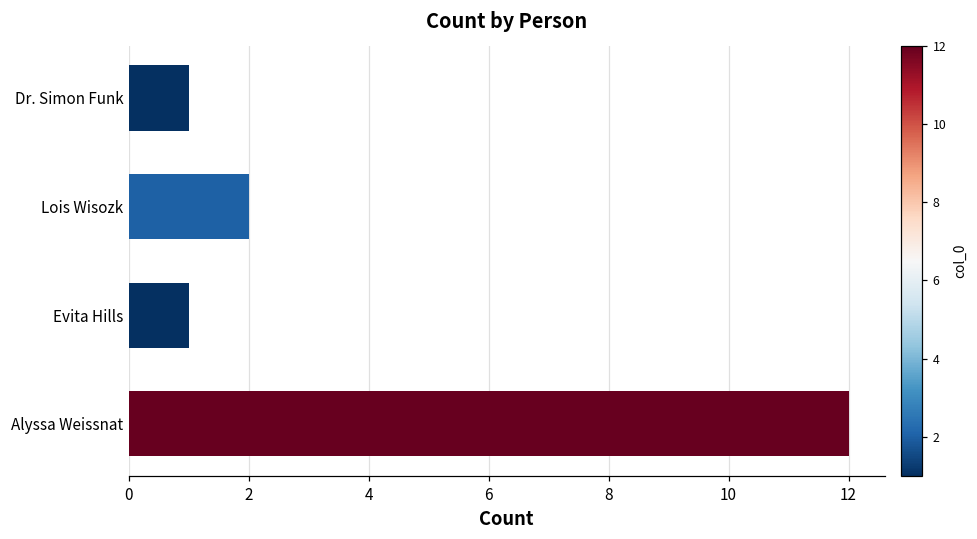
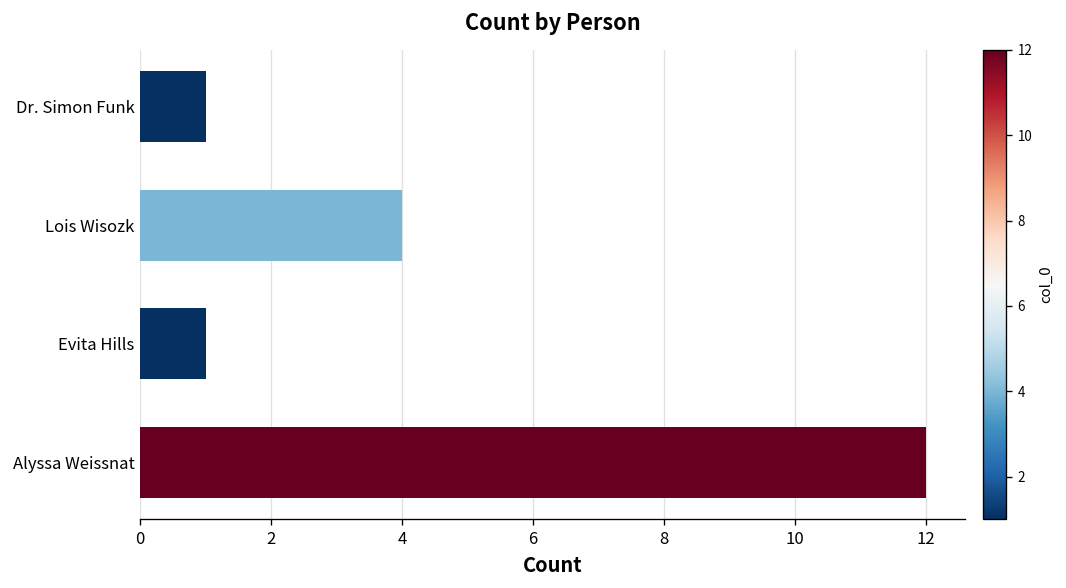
  {
    "Dr. Simon Funk": 1,
-   "Lois Wisozk": 2,
+   "Lois Wisozk": 4,
    "Evita Hills": 1,
    "Alyssa Weissnat": 12
  }
